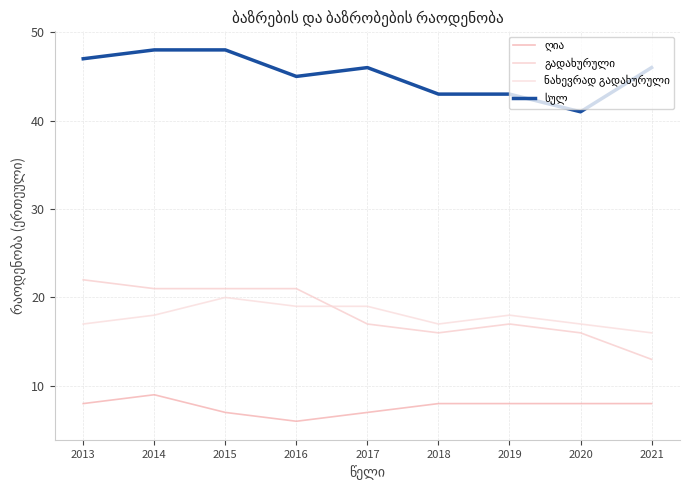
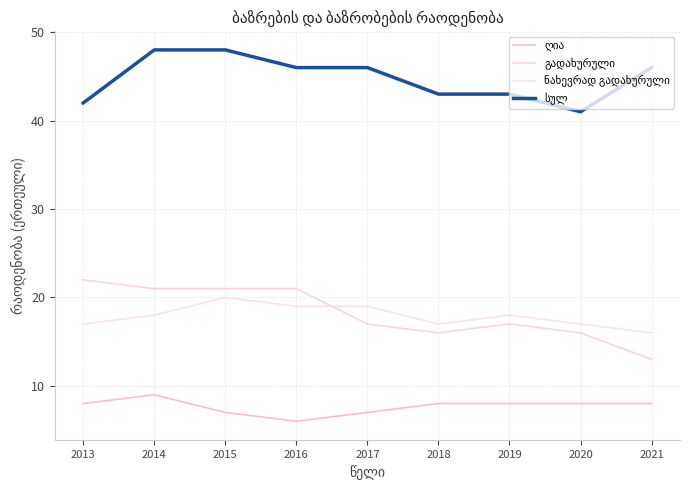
  {
    "სულ": {
-     "2013": 47,
+     "2013": 42,
      "2014": 48,
      "2015": 48,
-     "2016": 45,
+     "2016": 46,
      "2017": 46,
      "2018": 43,
      "2020": 41
    }
  }
